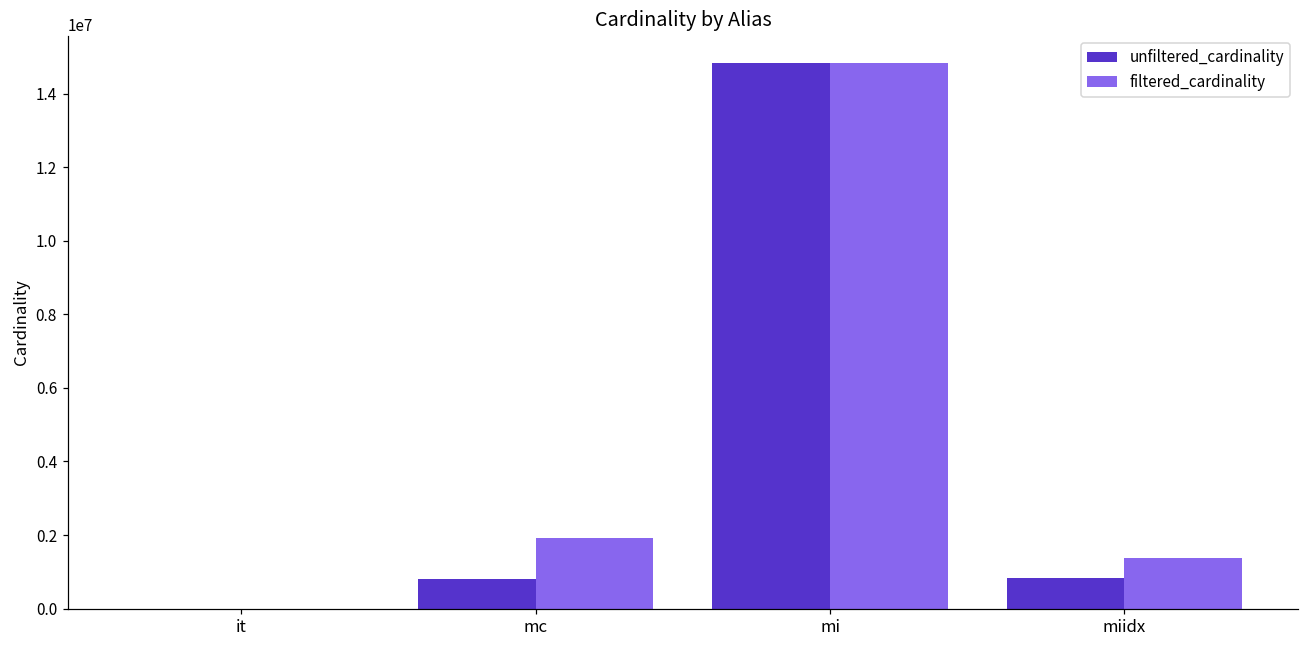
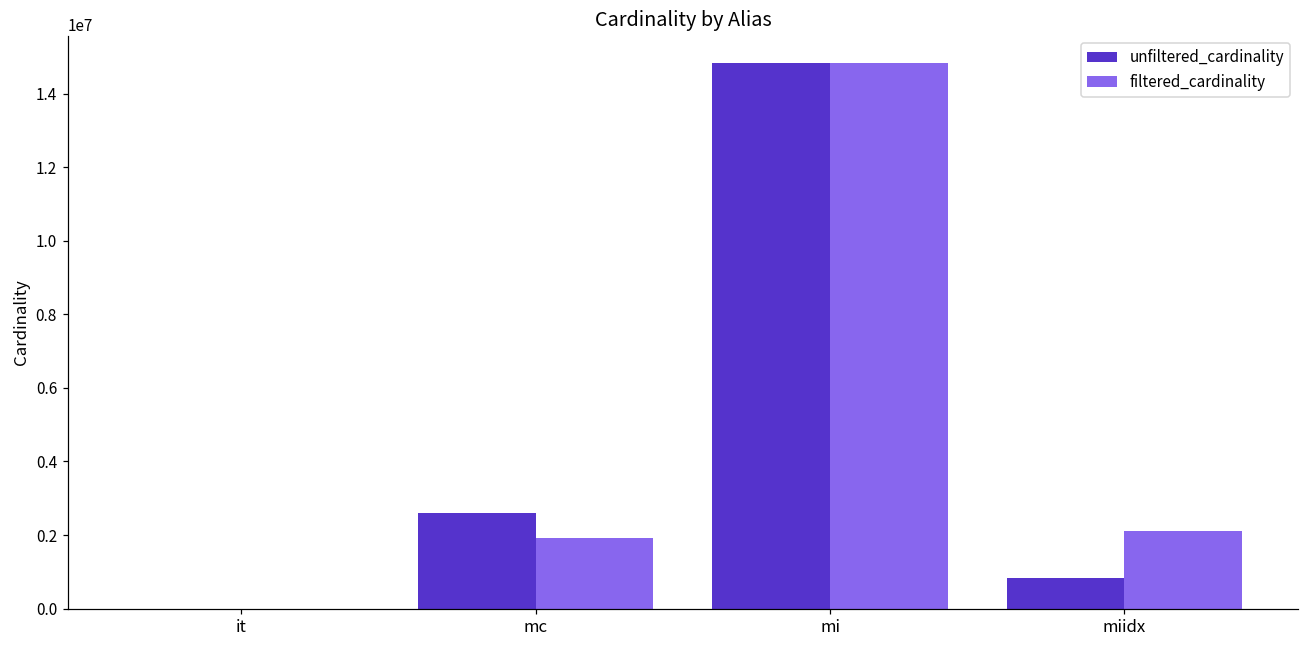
  {
    "unfiltered_cardinality": {
-     "mc": 800000,
+     "mc": 2600000,
      "mi": 14800000,
      "miidx": 800000
    },
    "filtered_cardinality": {
      "mc": 1900000,
      "mi": 14800000,
-     "miidx": 1400000
+     "miidx": 2100000
    }
  }
